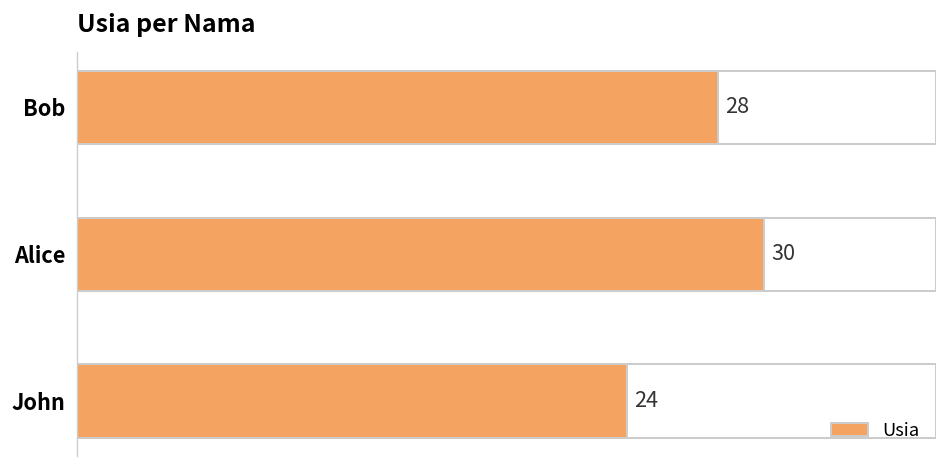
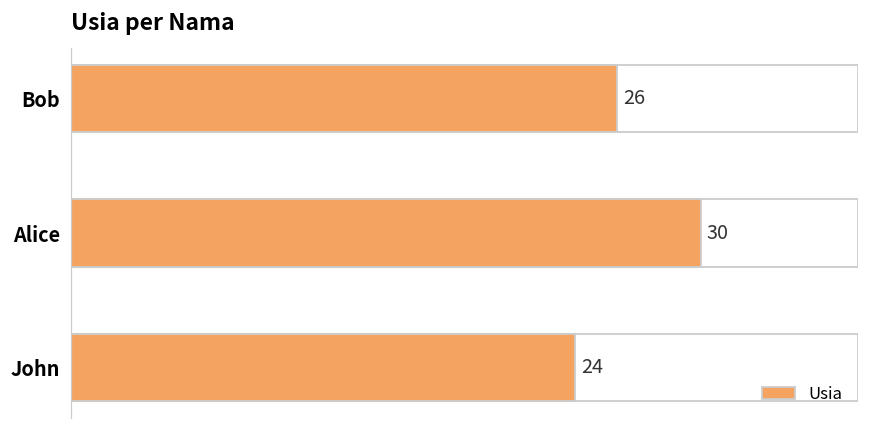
  {
    "Usia": {
-     "Bob": 28
+     "Bob": 26
    }
  }
